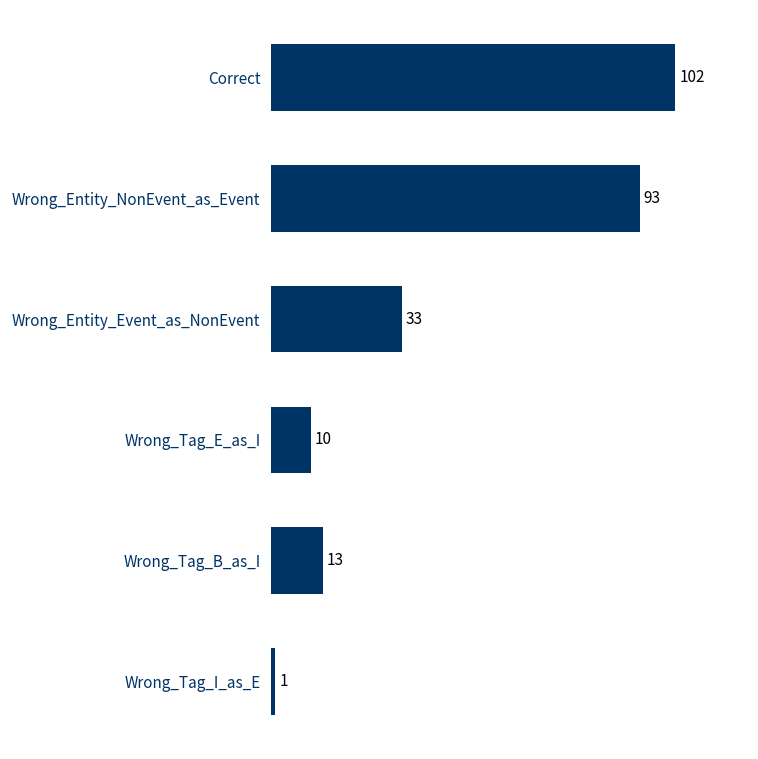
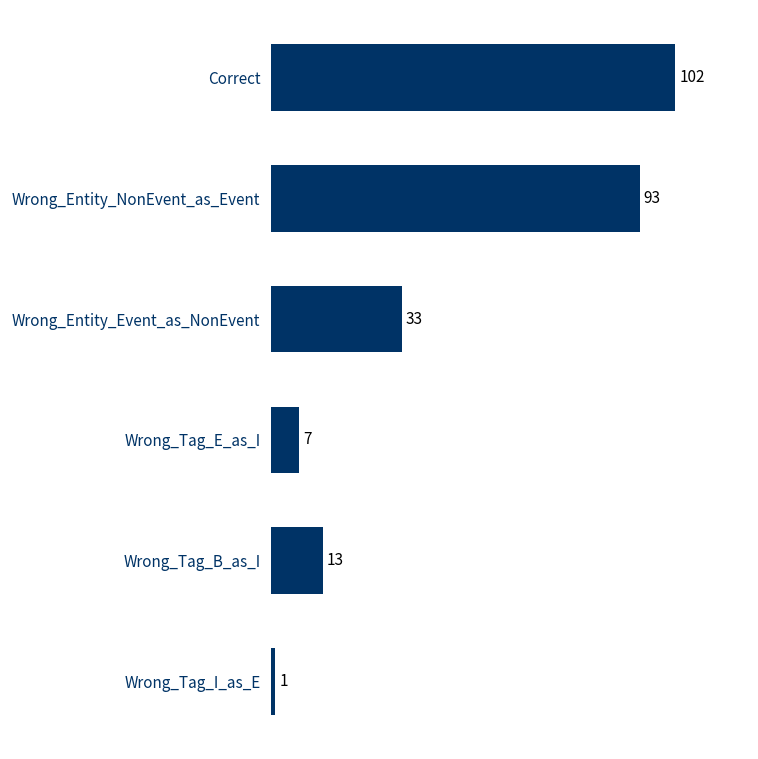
  {
    "Correct": 102,
    "Wrong_Entity_NonEvent_as_Event": 93,
    "Wrong_Entity_Event_as_NonEvent": 33,
-   "Wrong_Tag_E_as_I": 10,
+   "Wrong_Tag_E_as_I": 7,
    "Wrong_Tag_B_as_I": 13,
    "Wrong_Tag_I_as_E": 1
  }
